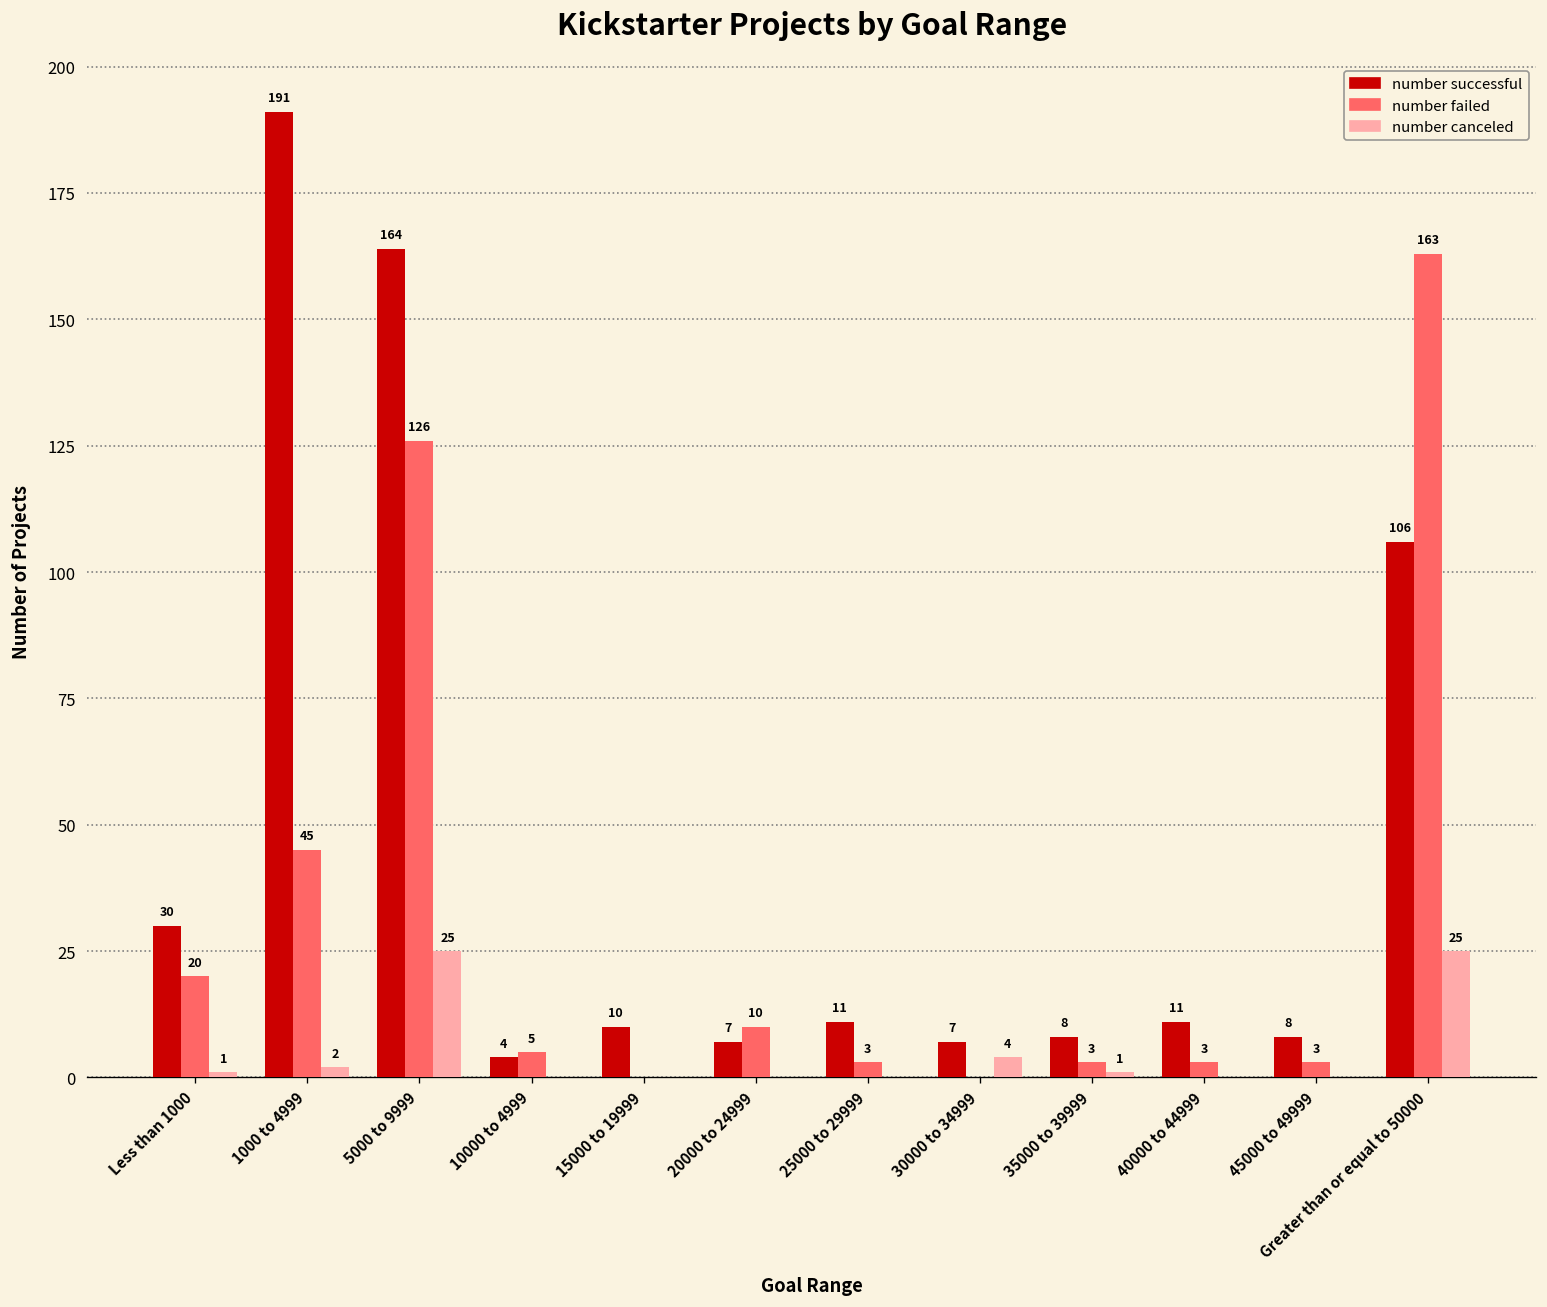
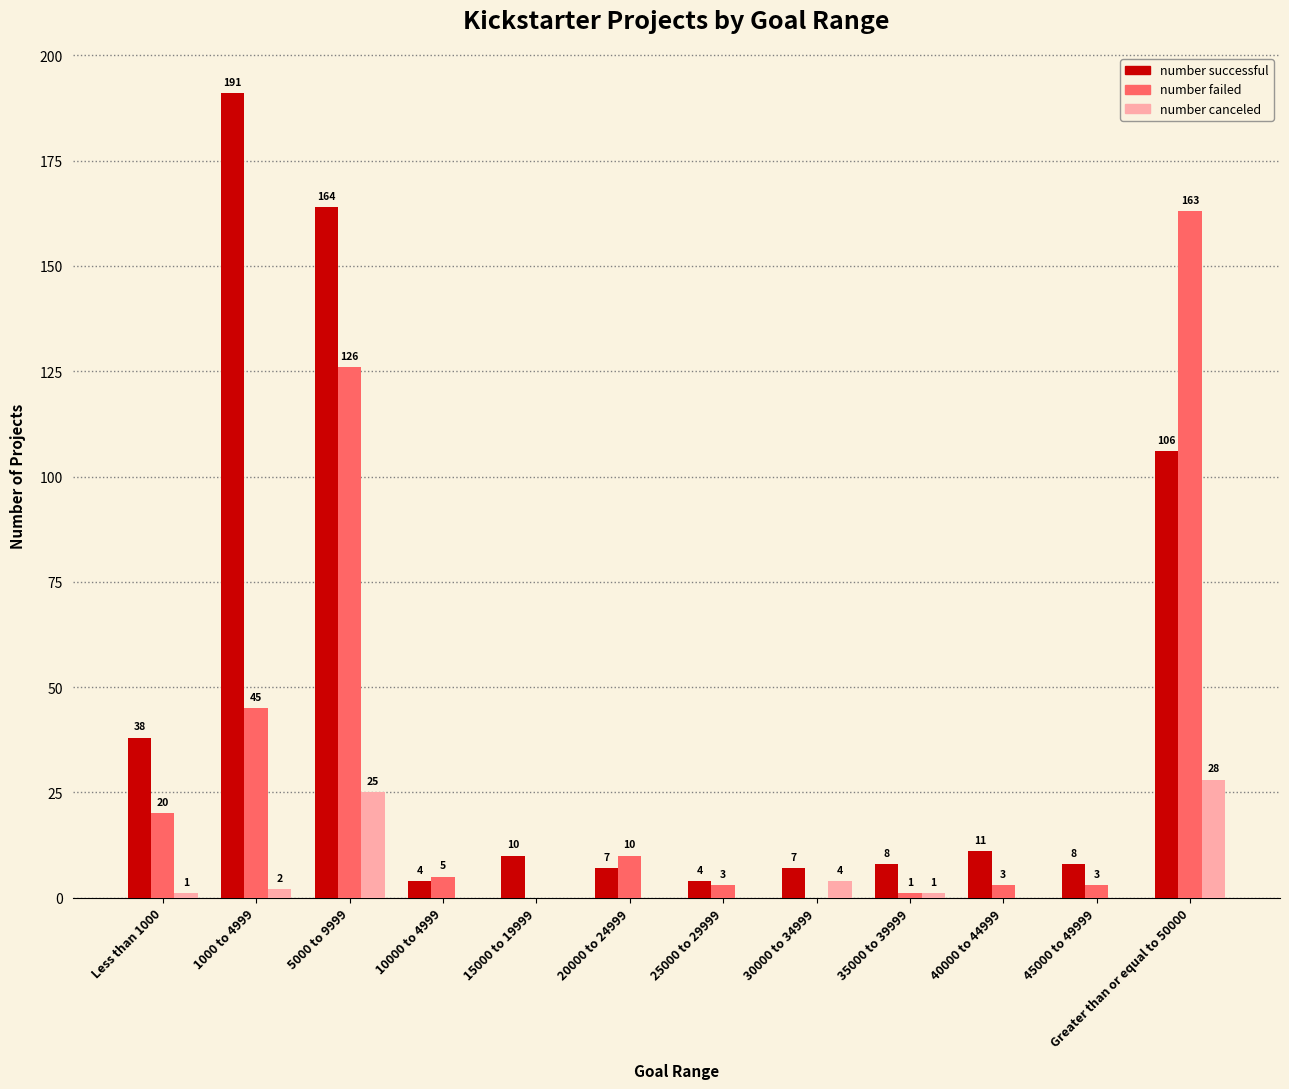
  {
    "number successful": {
-     "Less than 1000": 30,
+     "Less than 1000": 38,
      "1000 to 4999": 191,
      "5000 to 9999": 164,
      "10000 to 4999": 4,
      "15000 to 19999": 10,
      "20000 to 24999": 7,
-     "25000 to 29999": 11,
+     "25000 to 29999": 4,
      "30000 to 34999": 7,
      "35000 to 39999": 8,
      "40000 to 44999": 11,
      "45000 to 49999": 8,
      "Greater than or equal to 50000": 106
    },
    "number failed": {
      "Less than 1000": 20,
      "1000 to 4999": 45,
      "5000 to 9999": 126,
      "10000 to 4999": 5,
      "20000 to 24999": 10,
      "25000 to 29999": 3,
-     "35000 to 39999": 3,
+     "35000 to 39999": 1,
      "40000 to 44999": 3,
      "45000 to 49999": 3,
      "Greater than or equal to 50000": 163
    },
    "number canceled": {
      "Less than 1000": 1,
      "1000 to 4999": 2,
      "5000 to 9999": 25,
      "30000 to 34999": 4,
      "35000 to 39999": 1,
-     "Greater than or equal to 50000": 25
+     "Greater than or equal to 50000": 28
    }
  }
